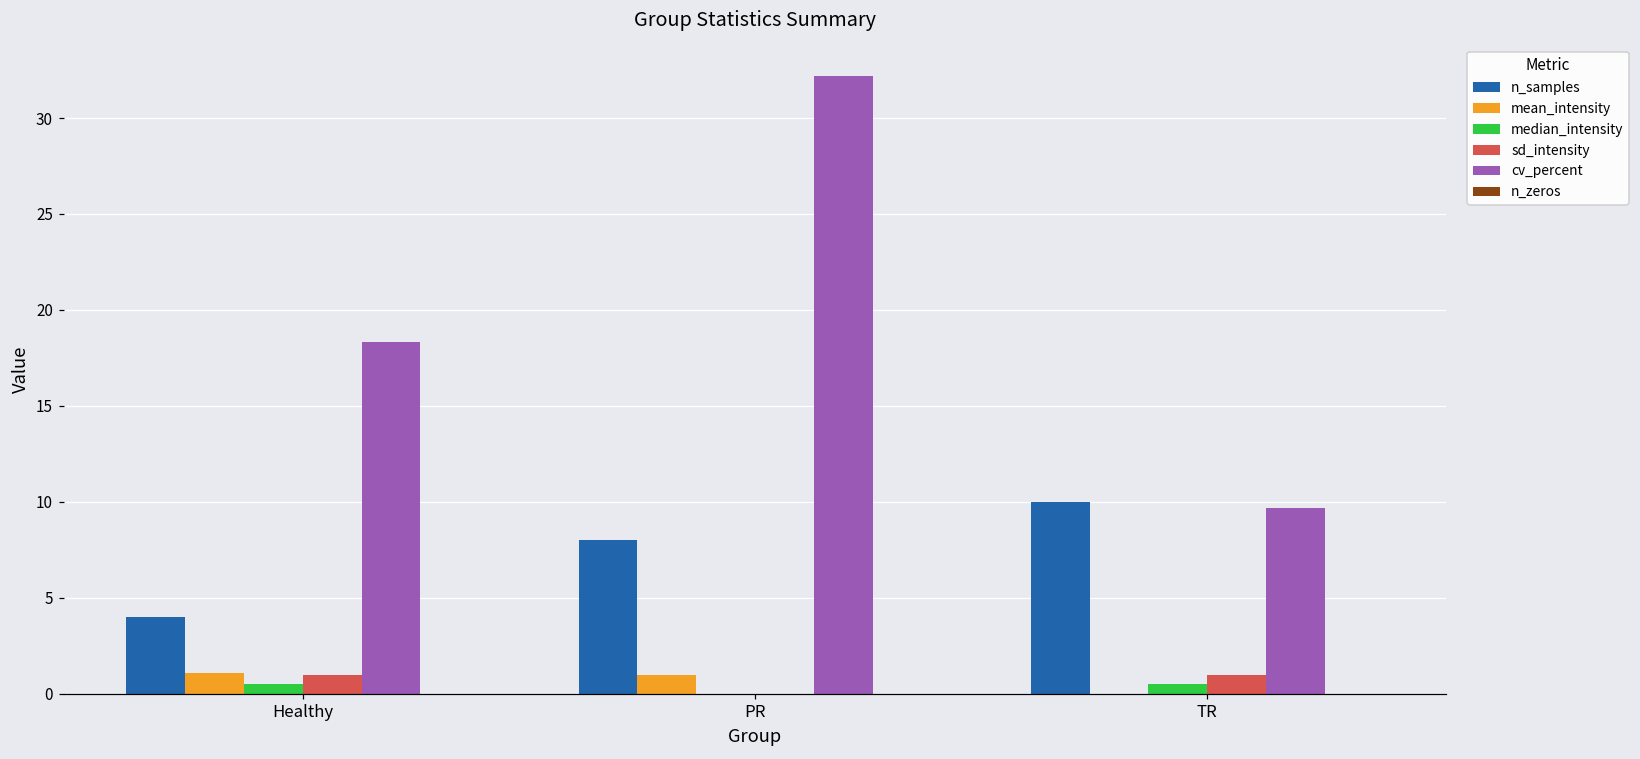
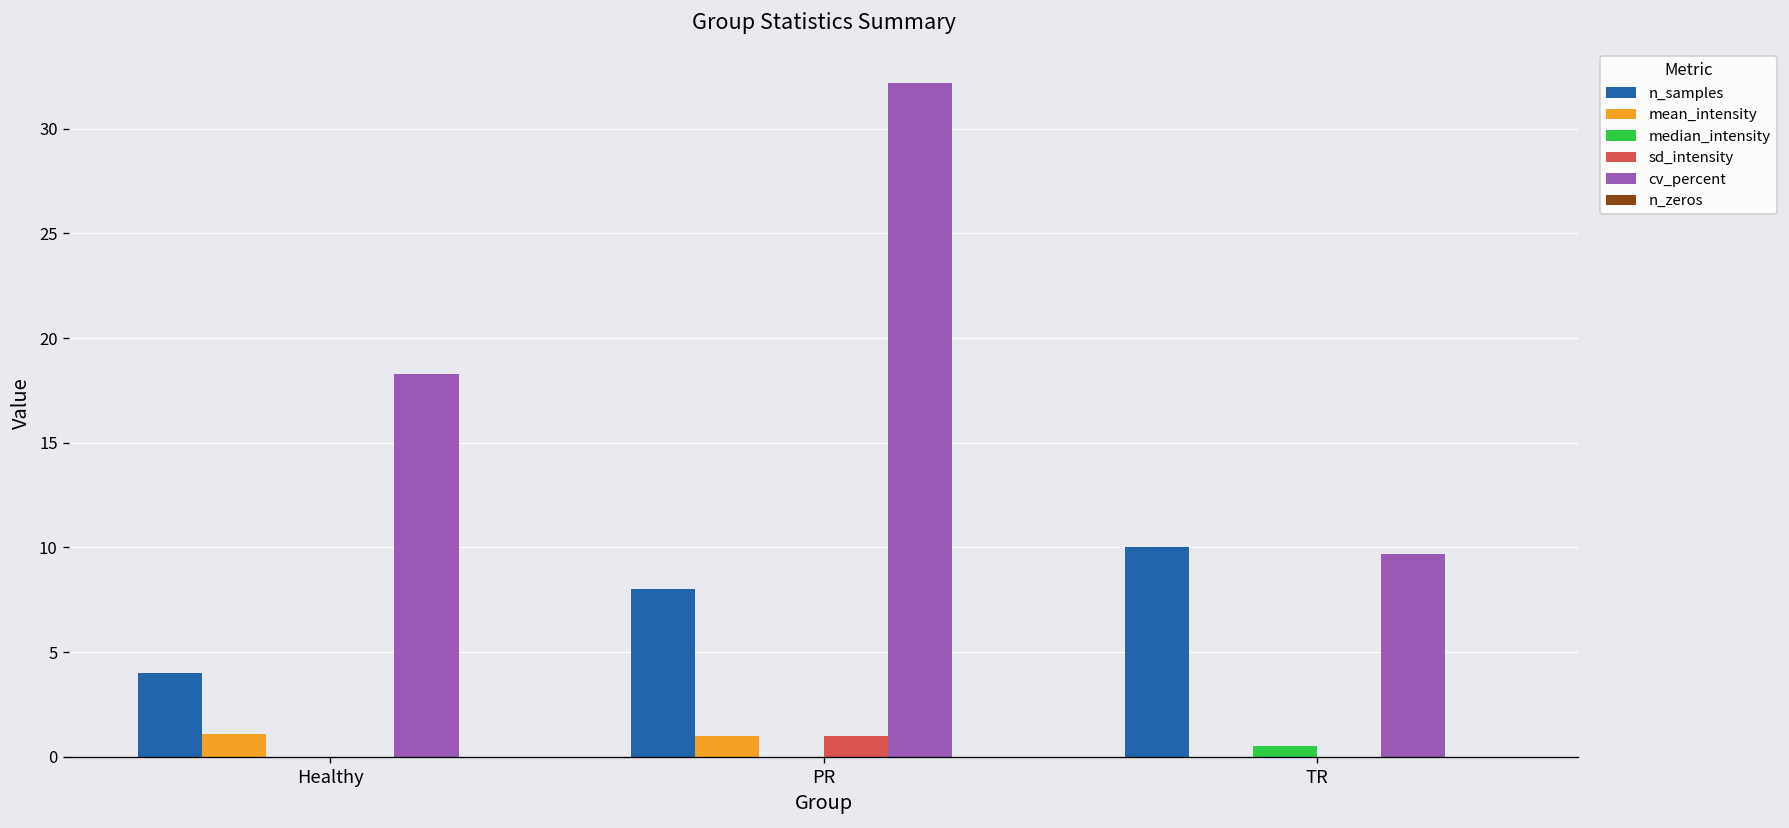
  {
    "n_samples": {
      "Healthy": 4.0,
      "PR": 8.0,
      "TR": 10.0
    },
    "mean_intensity": {
      "Healthy": 1.1,
      "PR": 1.0
    },
    "median_intensity": {
-     "Healthy": 0.5,
+     "Healthy": 0.0,
      "TR": 0.5
    },
    "sd_intensity": {
-     "Healthy": 1,
-     "PR": 0,
-     "TR": 1
+     "Healthy": 0,
+     "PR": 1,
+     "TR": 0
    },
    "cv_percent": {
      "Healthy": 18.3,
      "PR": 32.2,
      "TR": 9.7
    },
    "n_zeros": {
      "Healthy": 0.0,
      "PR": 0.0,
      "TR": 0.0
    }
  }
